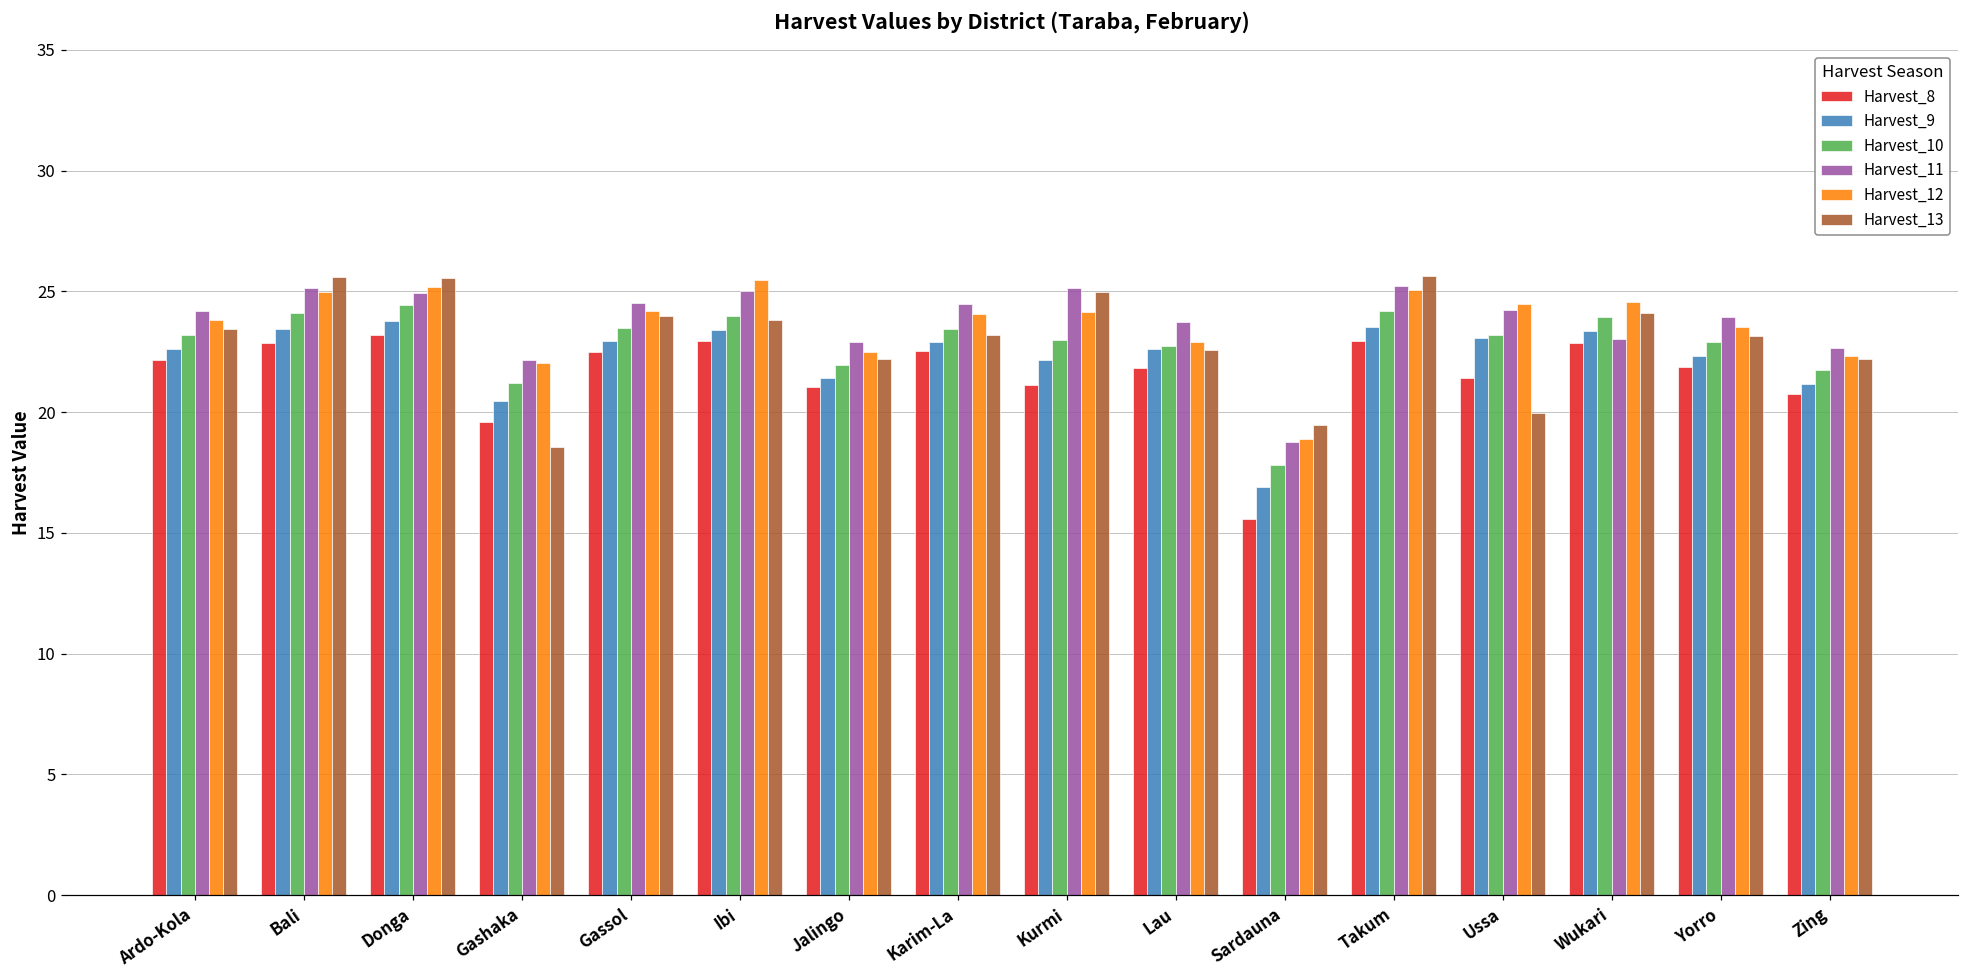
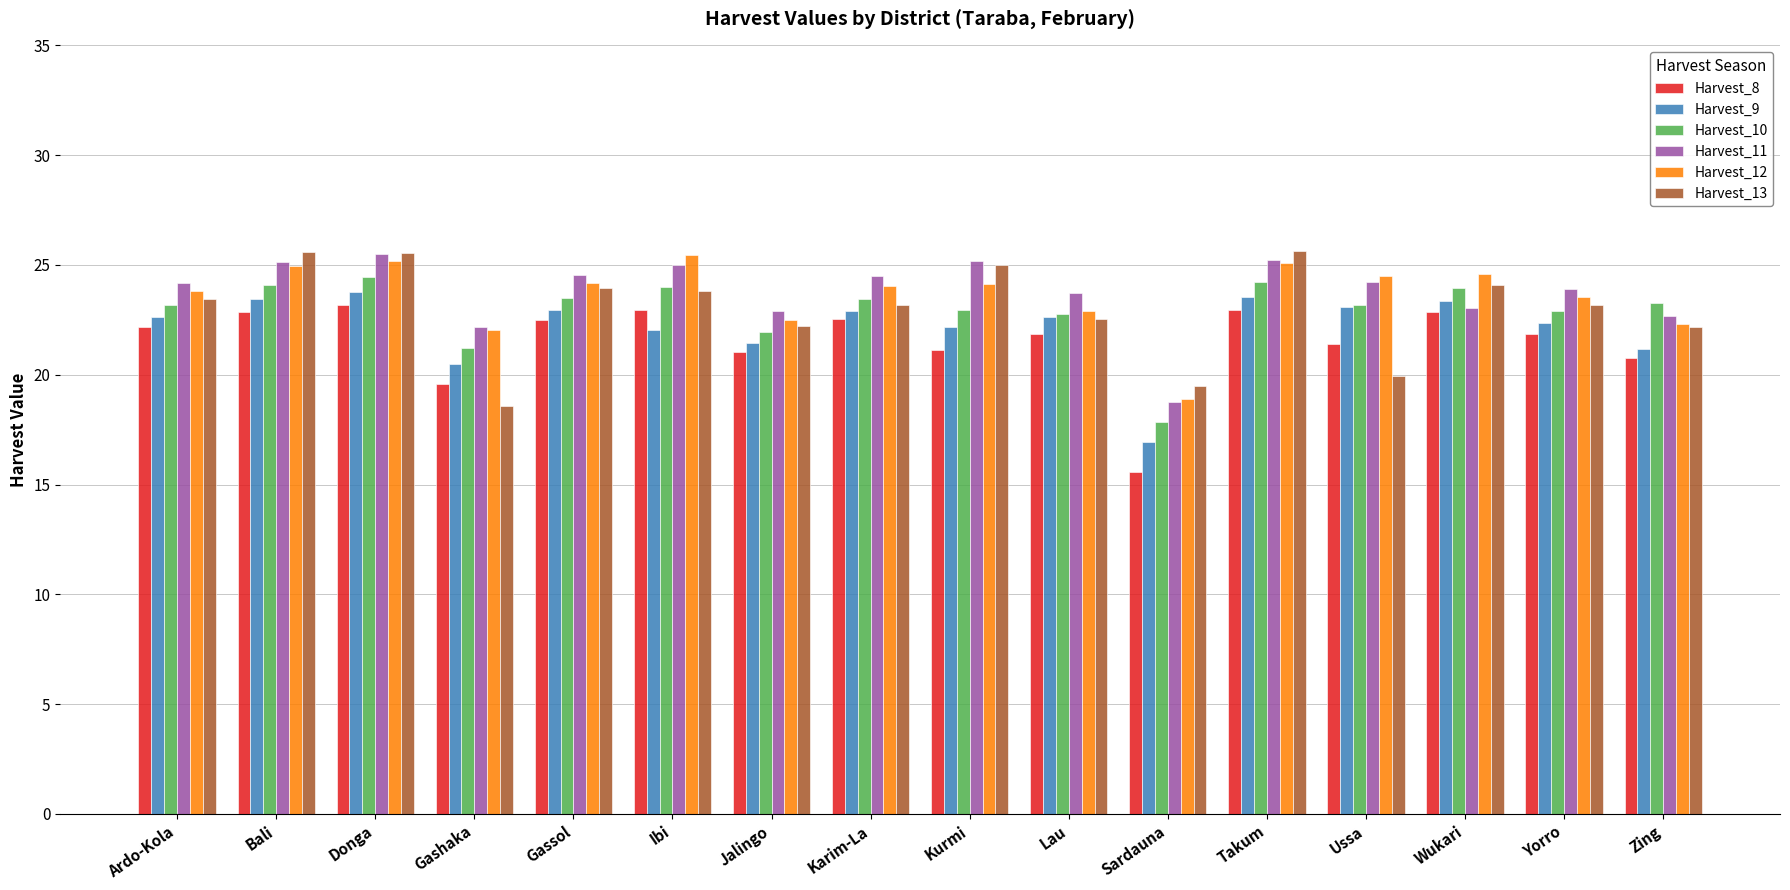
  {
    "Harvest_8": {
      "Ardo-Kola": 22.2,
      "Bali": 22.9,
      "Donga": 23.2,
      "Gashaka": 19.6,
      "Gassol": 22.5,
      "Ibi": 22.9,
      "Jalingo": 21.1,
      "Karim-La": 22.5,
      "Kurmi": 21.1,
      "Lau": 21.8,
      "Sardauna": 15.6,
      "Takum": 22.9,
      "Ussa": 21.4,
      "Wukari": 22.9,
      "Yorro": 21.9,
      "Zing": 20.7
    },
    "Harvest_9": {
      "Ardo-Kola": 22.6,
      "Bali": 23.4,
      "Donga": 23.8,
      "Gashaka": 20.5,
      "Gassol": 22.9,
-     "Ibi": 23.4,
+     "Ibi": 22.0,
      "Jalingo": 21.4,
      "Karim-La": 22.9,
      "Kurmi": 22.2,
      "Lau": 22.6,
      "Sardauna": 16.9,
      "Takum": 23.5,
      "Ussa": 23.1,
      "Wukari": 23.4,
      "Yorro": 22.3,
      "Zing": 21.2
    },
    "Harvest_10": {
      "Ardo-Kola": 23.2,
      "Bali": 24.1,
      "Donga": 24.4,
      "Gashaka": 21.2,
      "Gassol": 23.5,
      "Ibi": 24.0,
      "Jalingo": 21.9,
      "Karim-La": 23.5,
      "Kurmi": 23.0,
      "Lau": 22.7,
      "Sardauna": 17.8,
      "Takum": 24.2,
      "Ussa": 23.2,
      "Wukari": 24.0,
      "Yorro": 22.9,
-     "Zing": 21.7
+     "Zing": 23.3
    },
    "Harvest_11": {
      "Ardo-Kola": 24.2,
      "Bali": 25.1,
-     "Donga": 24.9,
+     "Donga": 25.5,
      "Gashaka": 22.2,
      "Gassol": 24.5,
      "Ibi": 25.0,
      "Jalingo": 22.9,
      "Karim-La": 24.5,
      "Kurmi": 25.2,
      "Lau": 23.7,
      "Sardauna": 18.8,
      "Takum": 25.2,
      "Ussa": 24.2,
      "Wukari": 23.0,
      "Yorro": 23.9,
      "Zing": 22.7
    },
    "Harvest_12": {
      "Ardo-Kola": 23.8,
      "Bali": 25.0,
      "Donga": 25.2,
      "Gashaka": 22.0,
      "Gassol": 24.2,
      "Ibi": 25.5,
      "Jalingo": 22.5,
      "Karim-La": 24.1,
      "Kurmi": 24.1,
      "Lau": 22.9,
      "Sardauna": 18.9,
      "Takum": 25.1,
      "Ussa": 24.5,
      "Wukari": 24.6,
      "Yorro": 23.5,
      "Zing": 22.3
    },
    "Harvest_13": {
      "Ardo-Kola": 23.5,
      "Bali": 25.6,
      "Donga": 25.6,
      "Gashaka": 18.6,
      "Gassol": 24.0,
      "Ibi": 23.8,
      "Jalingo": 22.2,
      "Karim-La": 23.2,
      "Kurmi": 25.0,
      "Lau": 22.6,
      "Sardauna": 19.5,
      "Takum": 25.7,
      "Ussa": 20.0,
      "Wukari": 24.1,
      "Yorro": 23.2,
      "Zing": 22.2
    }
  }
